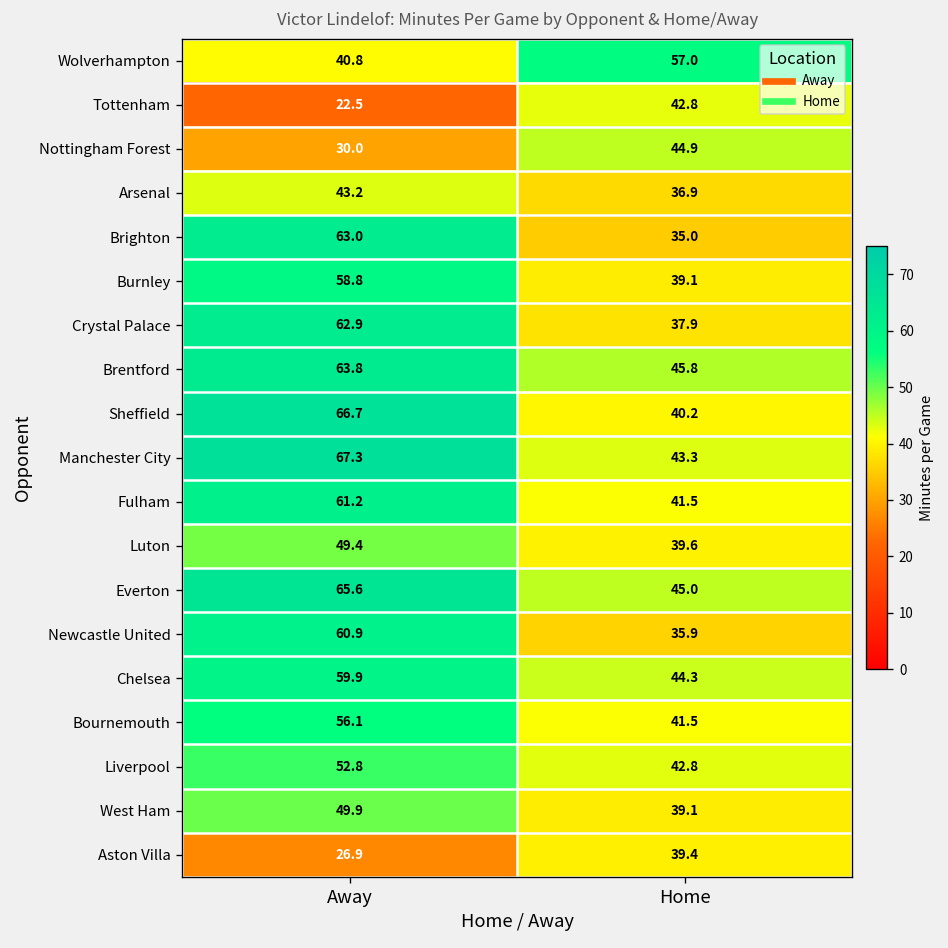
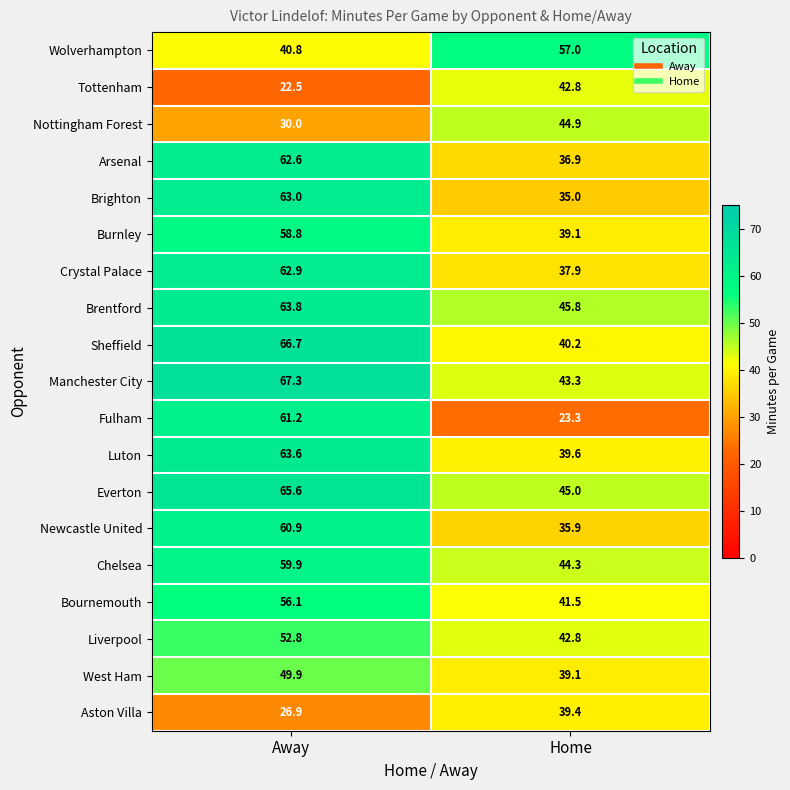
  {
    "Wolverhampton": {
      "Away": 40.8,
      "Home": 57.0
    },
    "Tottenham": {
      "Away": 22.5,
      "Home": 42.8
    },
    "Nottingham Forest": {
      "Away": 30.0,
      "Home": 44.9
    },
    "Arsenal": {
-     "Away": 43.2,
+     "Away": 62.6,
      "Home": 36.9
    },
    "Brighton": {
      "Away": 63.0,
      "Home": 35.0
    },
    "Burnley": {
      "Away": 58.8,
      "Home": 39.1
    },
    "Crystal Palace": {
      "Away": 62.9,
      "Home": 37.9
    },
    "Brentford": {
      "Away": 63.8,
      "Home": 45.8
    },
    "Sheffield": {
      "Away": 66.7,
      "Home": 40.2
    },
    "Manchester City": {
      "Away": 67.3,
      "Home": 43.3
    },
    "Fulham": {
      "Away": 61.2,
-     "Home": 41.5
+     "Home": 23.3
    },
    "Luton": {
-     "Away": 49.4,
+     "Away": 63.6,
      "Home": 39.6
    },
    "Everton": {
      "Away": 65.6,
      "Home": 45.0
    },
    "Newcastle United": {
      "Away": 60.9,
      "Home": 35.9
    },
    "Chelsea": {
      "Away": 59.9,
      "Home": 44.3
    },
    "Bournemouth": {
      "Away": 56.1,
      "Home": 41.5
    },
    "Liverpool": {
      "Away": 52.8,
      "Home": 42.8
    },
    "West Ham": {
      "Away": 49.9,
      "Home": 39.1
    },
    "Aston Villa": {
      "Away": 26.9,
      "Home": 39.4
    }
  }
